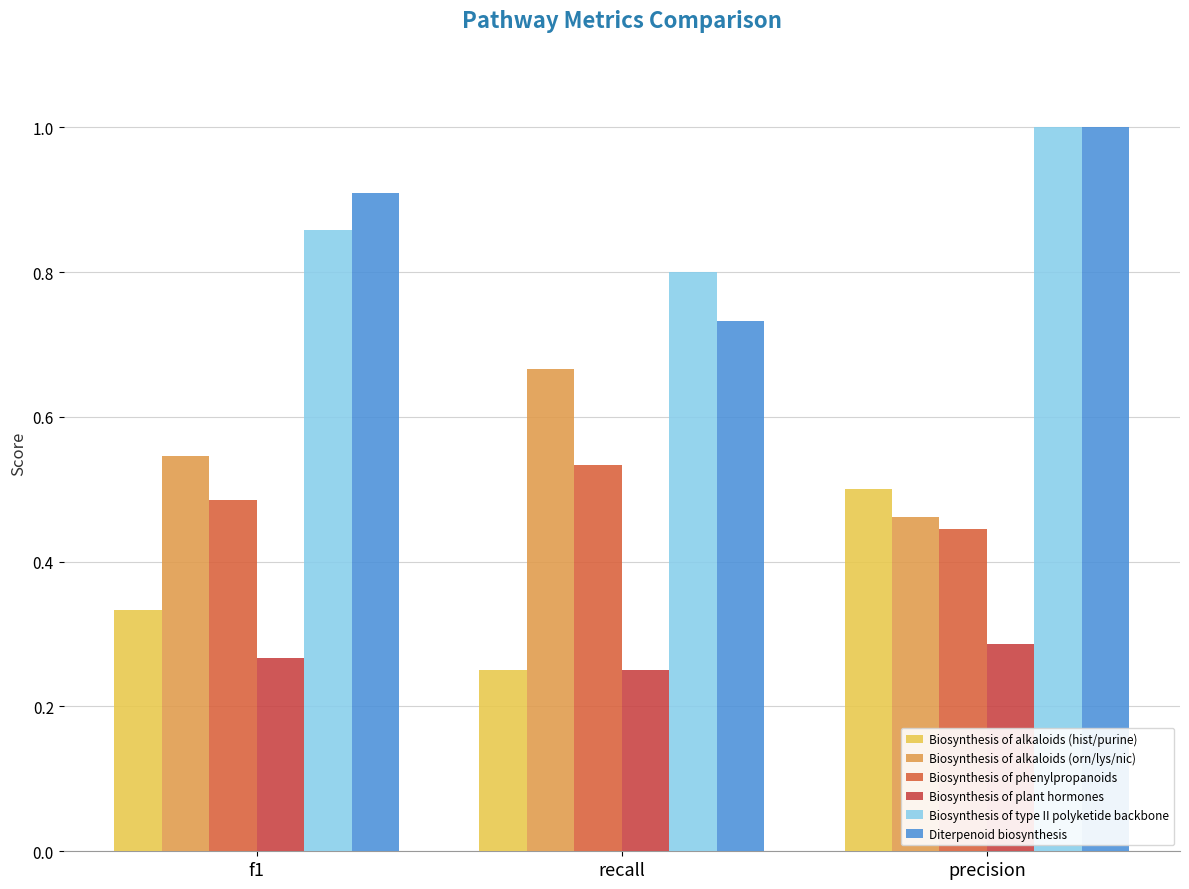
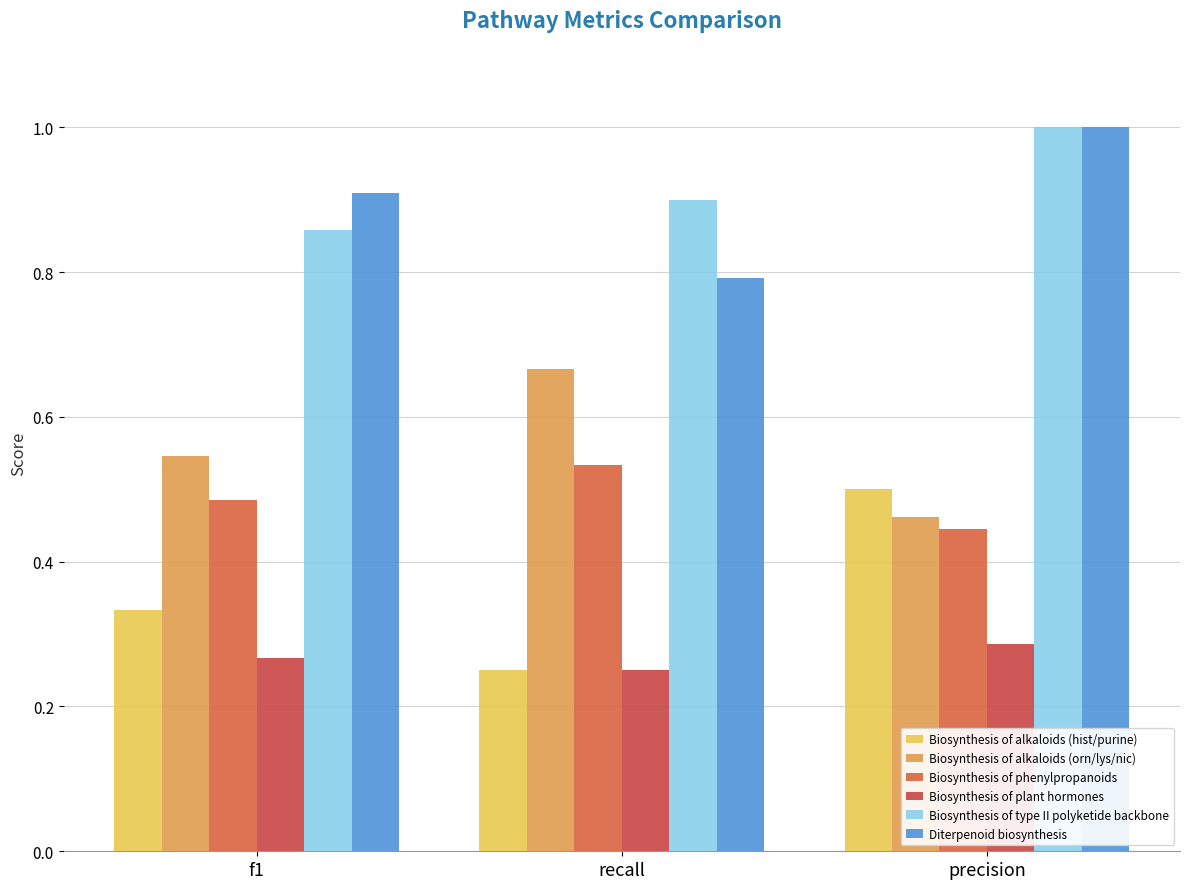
  {
    "Biosynthesis of type II polyketide backbone": {
      "f1": 0.86,
-     "recall": 0.8,
+     "recall": 0.9,
      "precision": 1.0
    },
    "Diterpenoid biosynthesis": {
      "f1": 0.91,
-     "recall": 0.73,
+     "recall": 0.79,
      "precision": 1.00
    }
  }
